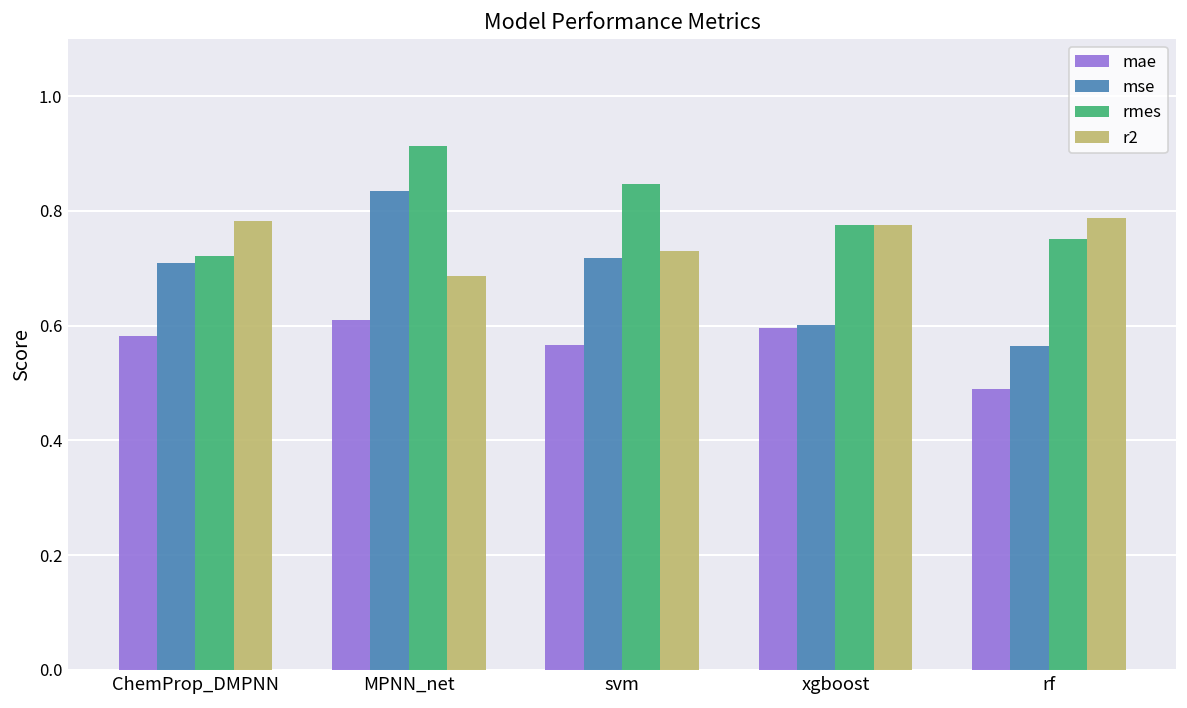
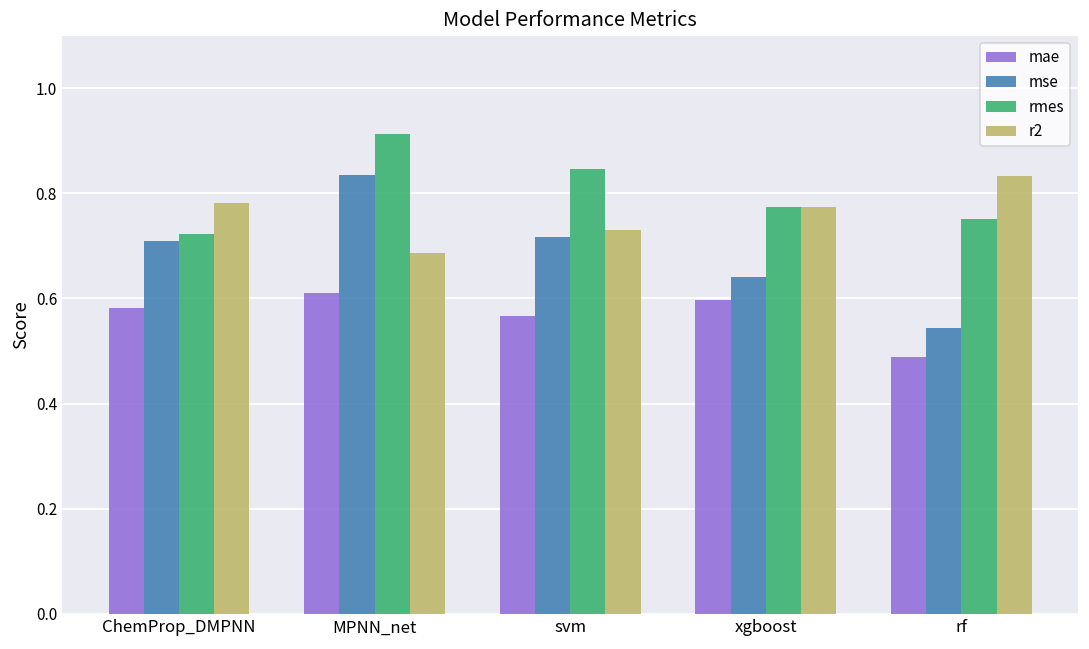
  {
    "mae": {
      "ChemProp_DMPNN": 0.58,
      "MPNN_net": 0.61,
      "svm": 0.57,
      "xgboost": 0.60,
      "rf": 0.49
    },
    "mse": {
      "ChemProp_DMPNN": 0.71,
      "MPNN_net": 0.83,
      "svm": 0.72,
-     "xgboost": 0.60,
-     "rf": 0.56
+     "xgboost": 0.64,
+     "rf": 0.54
    },
    "rmes": {
      "ChemProp_DMPNN": 0.72,
      "MPNN_net": 0.91,
      "svm": 0.85,
      "xgboost": 0.77,
      "rf": 0.75
    },
    "r2": {
      "ChemProp_DMPNN": 0.78,
      "MPNN_net": 0.69,
      "svm": 0.73,
      "xgboost": 0.77,
-     "rf": 0.79
+     "rf": 0.83
    }
  }
